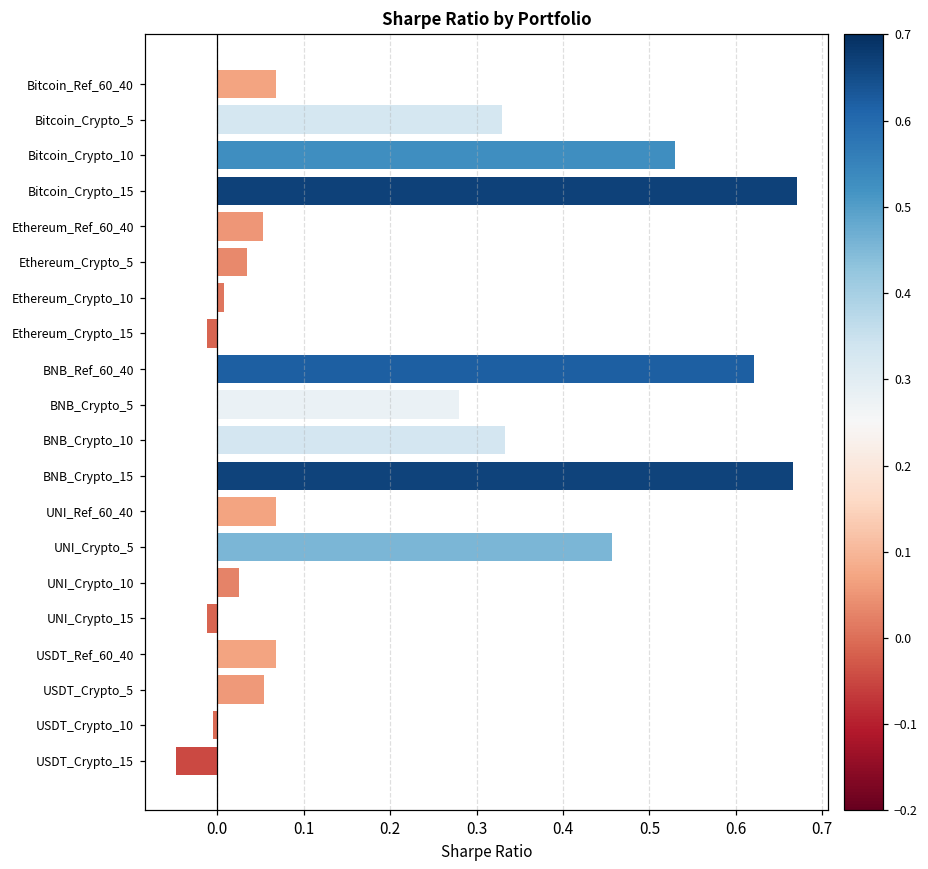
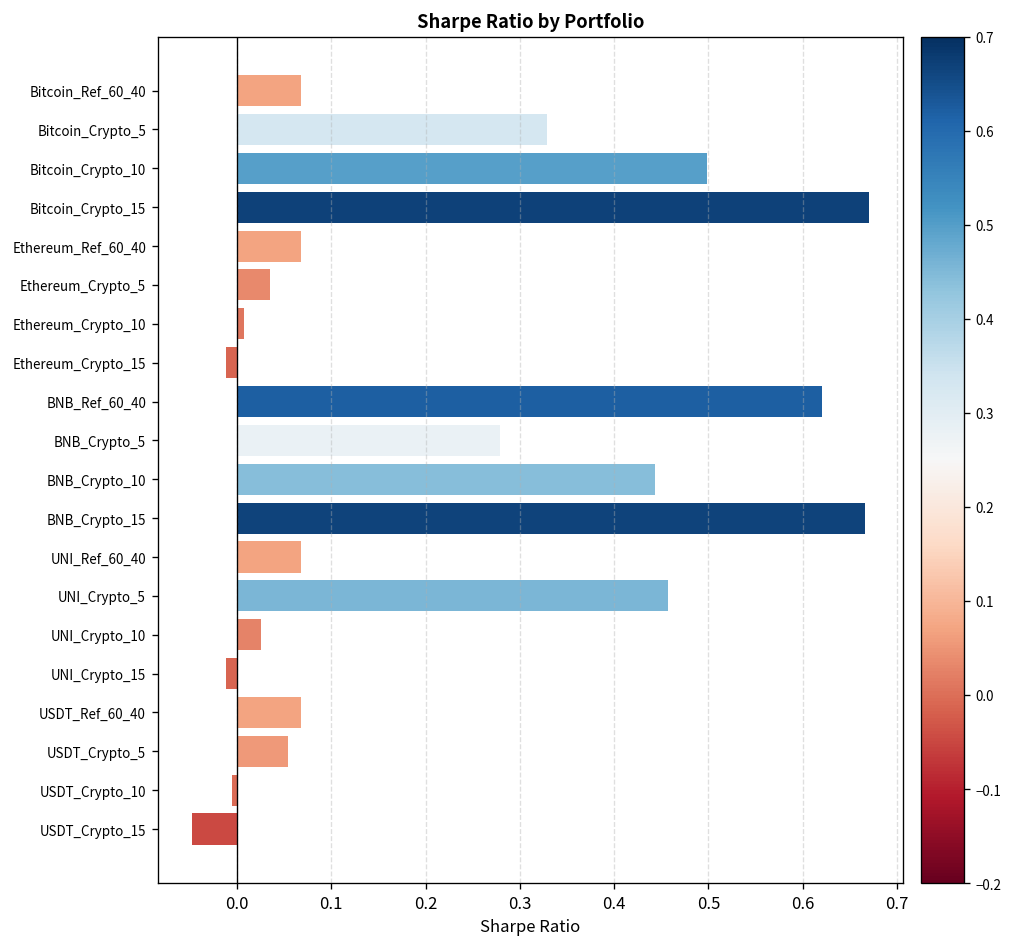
  {
    "Bitcoin_Ref_60_40": 0.07,
    "Bitcoin_Crypto_5": 0.33,
-   "Bitcoin_Crypto_10": 0.53,
+   "Bitcoin_Crypto_10": 0.50,
    "Bitcoin_Crypto_15": 0.67,
-   "Ethereum_Ref_60_40": 0.05,
+   "Ethereum_Ref_60_40": 0.07,
    "Ethereum_Crypto_5": 0.03,
    "Ethereum_Crypto_10": 0.01,
    "Ethereum_Crypto_15": -0.01,
    "BNB_Ref_60_40": 0.62,
    "BNB_Crypto_5": 0.28,
-   "BNB_Crypto_10": 0.33,
+   "BNB_Crypto_10": 0.44,
    "BNB_Crypto_15": 0.67,
    "UNI_Ref_60_40": 0.07,
    "UNI_Crypto_5": 0.46,
    "UNI_Crypto_10": 0.03,
    "UNI_Crypto_15": -0.01,
    "USDT_Ref_60_40": 0.07,
    "USDT_Crypto_5": 0.05,
    "USDT_Crypto_10": -0.01,
    "USDT_Crypto_15": -0.05
  }
